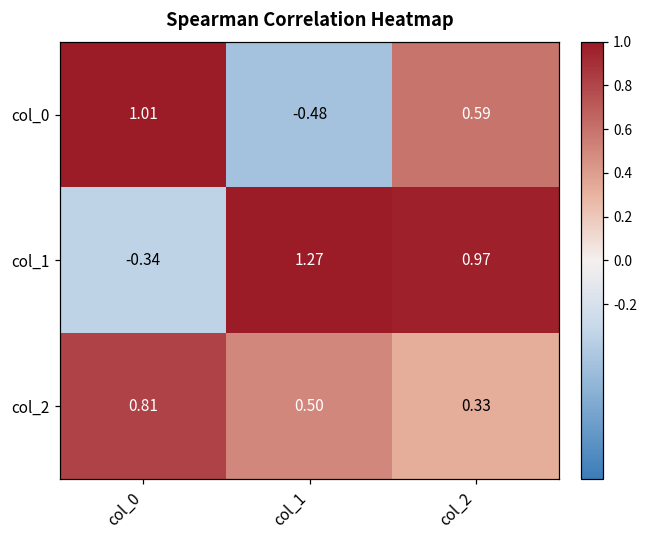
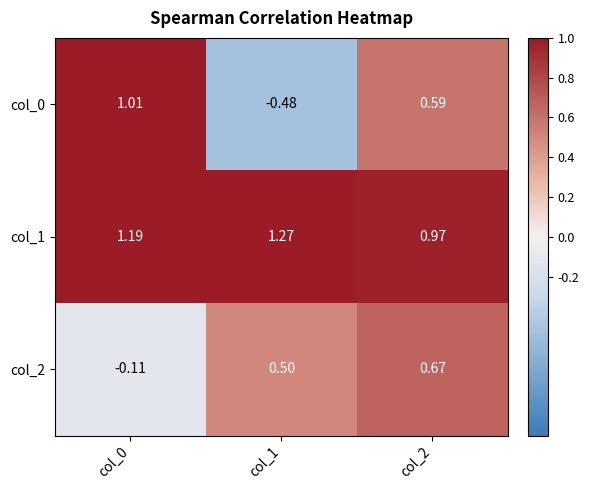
  {
    "col_0": {
      "col_0": 1.01,
      "col_1": -0.48,
      "col_2": 0.59
    },
    "col_1": {
-     "col_0": -0.34,
+     "col_0": 1.19,
      "col_1": 1.27,
      "col_2": 0.97
    },
    "col_2": {
-     "col_0": 0.81,
+     "col_0": -0.11,
      "col_1": 0.50,
-     "col_2": 0.33
+     "col_2": 0.67
    }
  }
